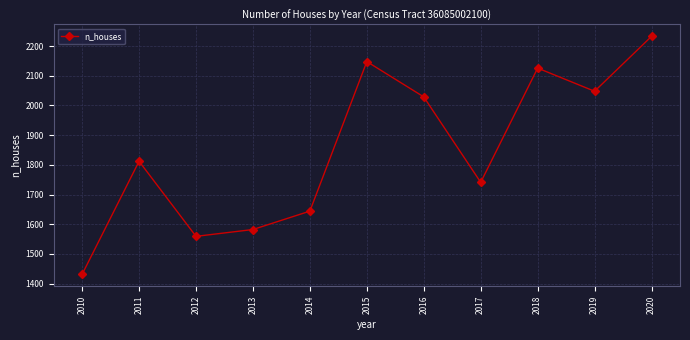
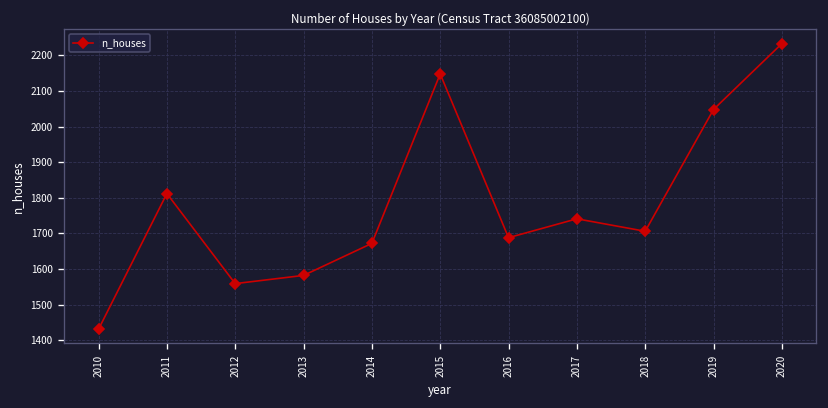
  {
    "2010": 1430,
    "2011": 1810,
    "2012": 1560,
    "2013": 1580,
-   "2014": 1640,
+   "2014": 1670,
    "2015": 2150,
-   "2016": 2030,
+   "2016": 1690,
    "2017": 1740,
-   "2018": 2130,
+   "2018": 1710,
    "2019": 2050,
    "2020": 2230
  }
